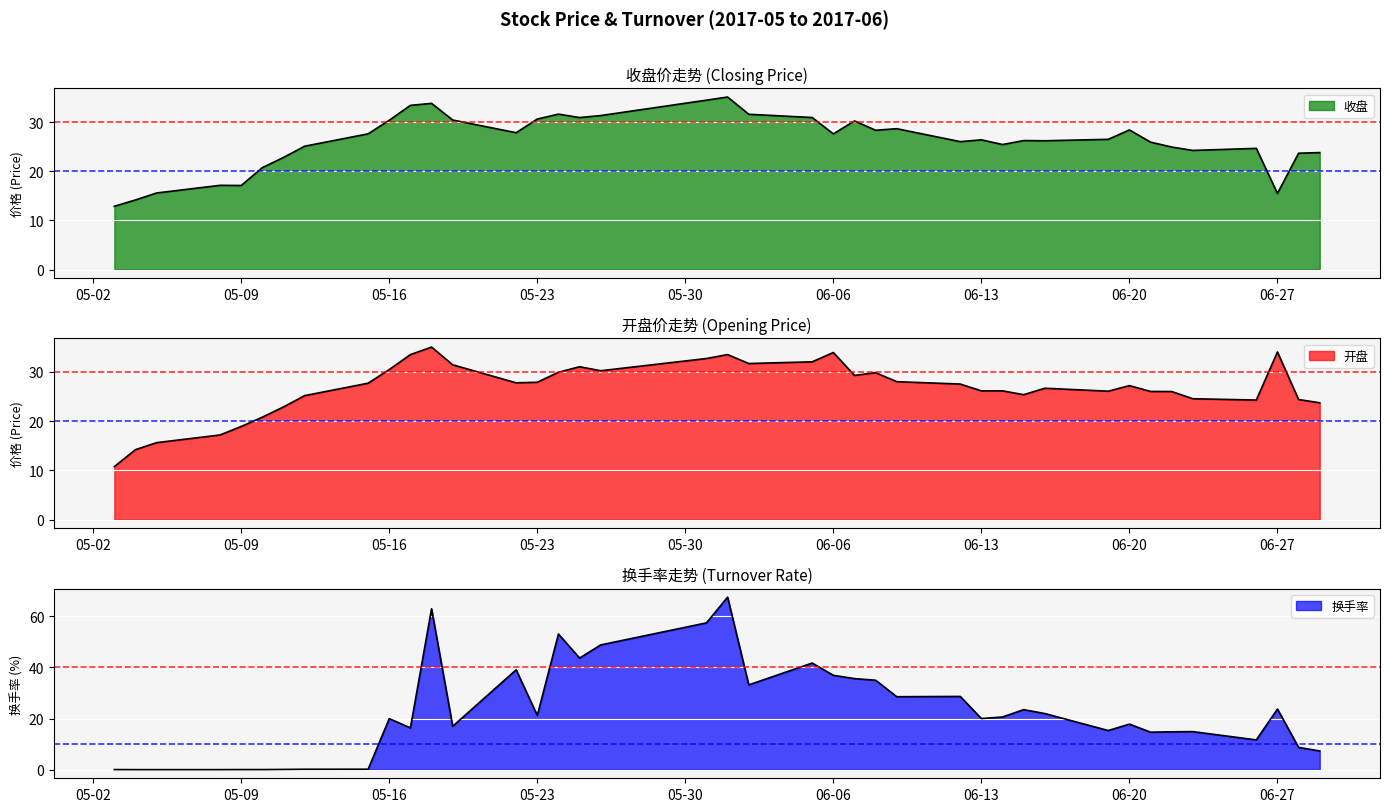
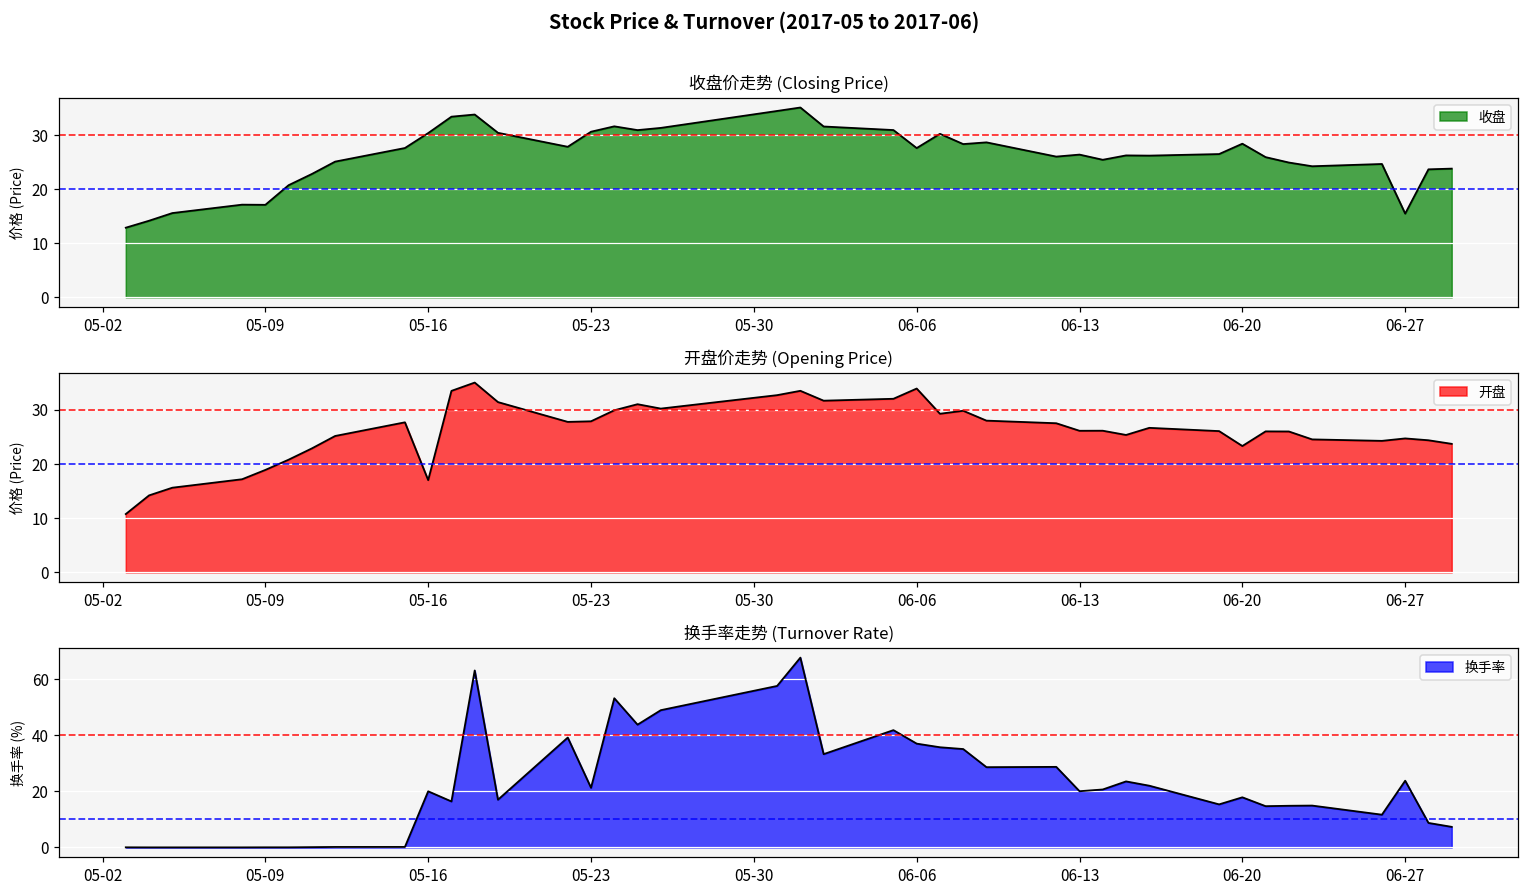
  {
    "收盘价走势 (Closing Price)": {
      "05-09": 17,
      "05-16": 30,
      "05-23": 31,
      "06-06": 28,
      "06-13": 26,
      "06-20": 28,
      "06-27": 16
    },
    "开盘价走势 (Opening Price)": {
      "05-09": 19,
-     "05-16": 30,
+     "05-16": 17,
      "05-23": 28,
      "06-06": 34,
      "06-13": 26,
-     "06-20": 27,
-     "06-27": 34
+     "06-20": 23,
+     "06-27": 25
    },
    "换手率走势 (Turnover Rate)": {
      "05-09": 0,
      "05-16": 20,
      "05-23": 21,
      "06-06": 37,
      "06-13": 20,
      "06-20": 18,
      "06-27": 24
    }
  }
